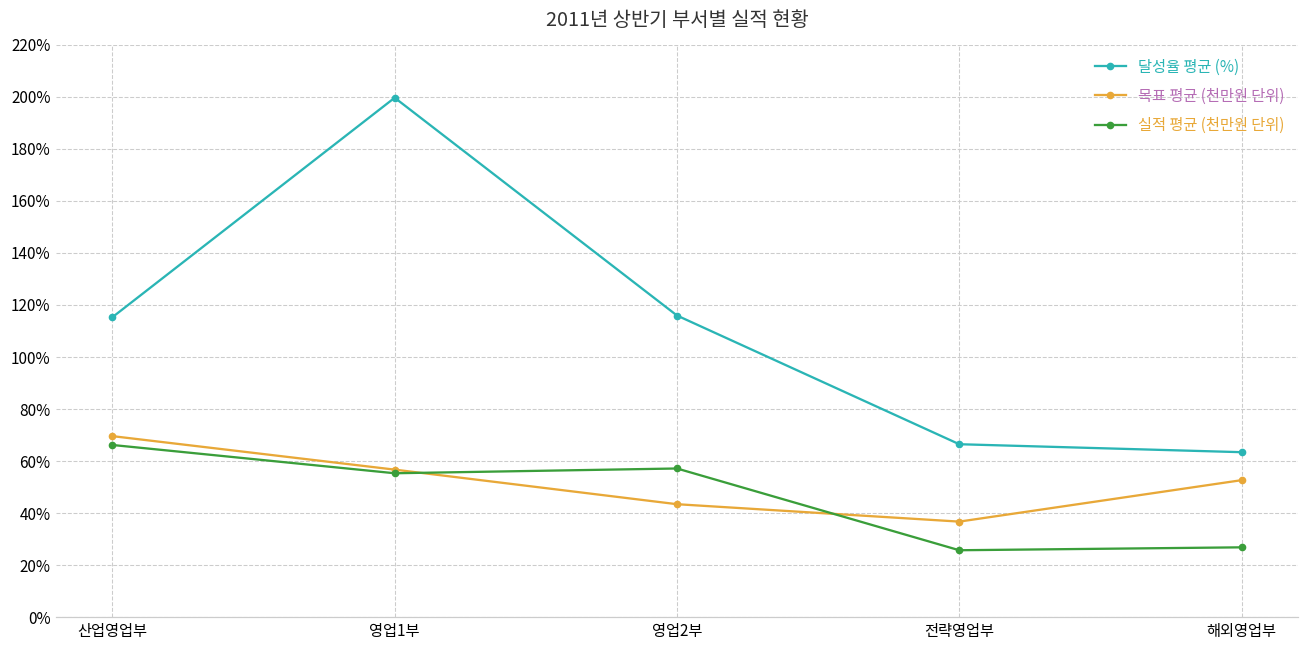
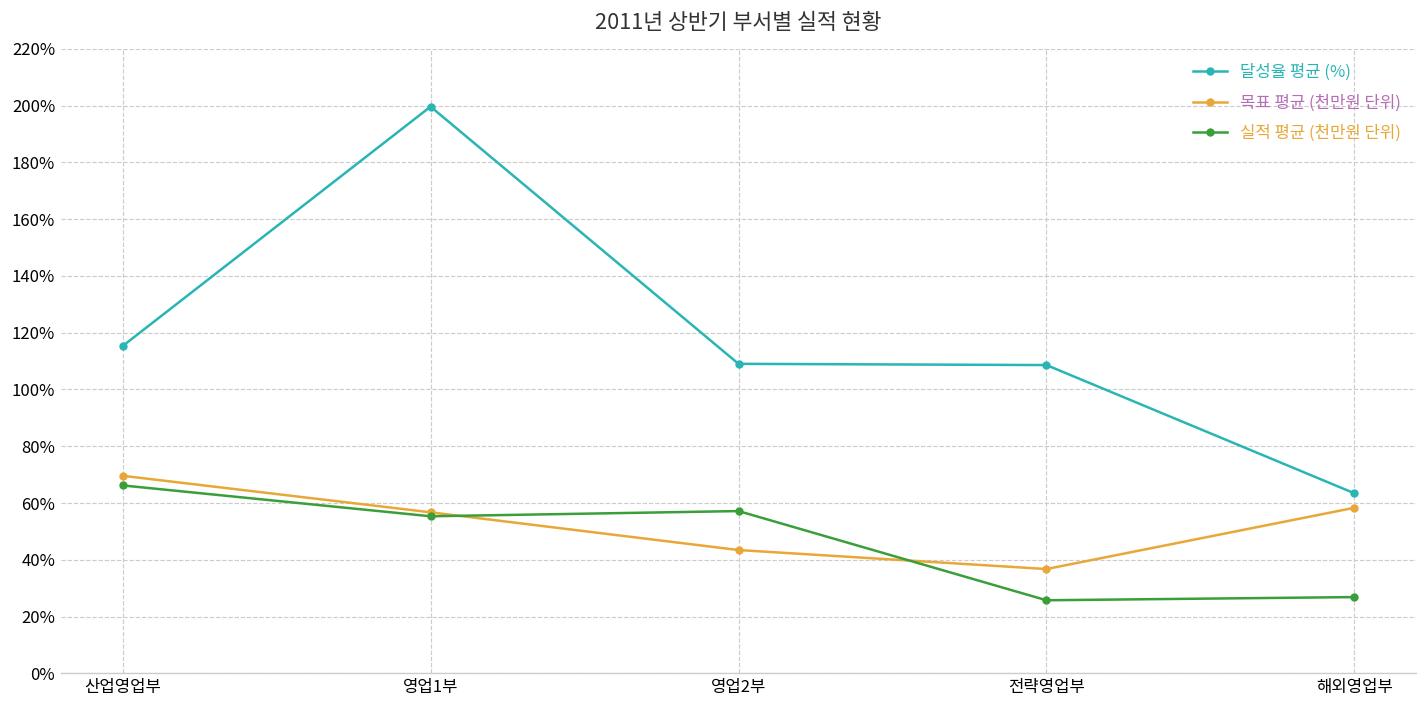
  {
    "달성율 평균 (%)": {
      "산업영업부": "115%",
      "영업1부": "200%",
-     "영업2부": "116%",
-     "전략영업부": "66%",
+     "영업2부": "109%",
+     "전략영업부": "109%",
      "해외영업부": "63%"
    },
    "목표 평균 (천만원 단위)": {
      "산업영업부": "70%",
      "영업1부": "57%",
      "영업2부": "43%",
      "전략영업부": "37%",
-     "해외영업부": "53%"
+     "해외영업부": "58%"
    },
    "실적 평균 (천만원 단위)": {
      "산업영업부": "66%",
      "영업1부": "55%",
      "영업2부": "57%",
      "전략영업부": "26%",
      "해외영업부": "27%"
    }
  }
